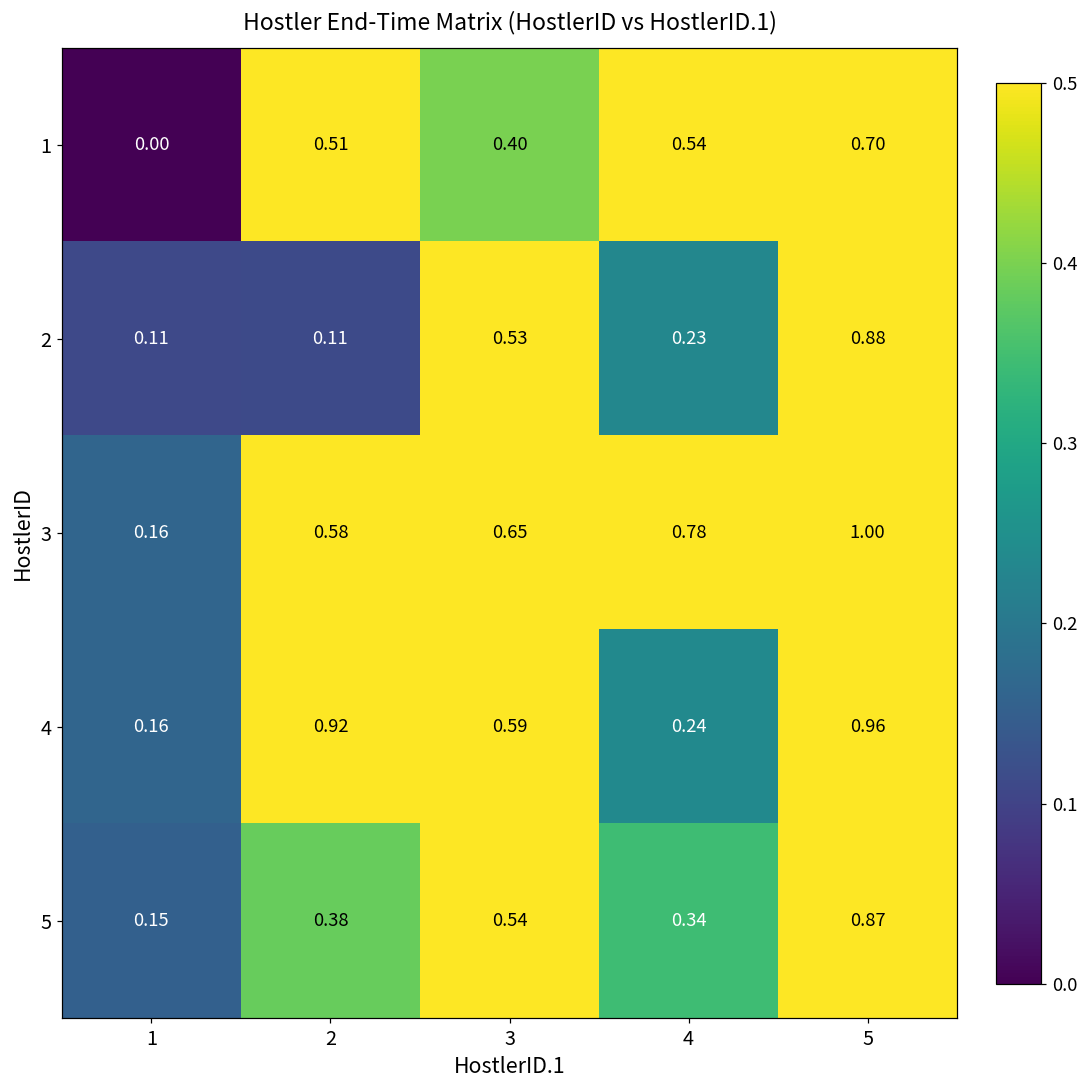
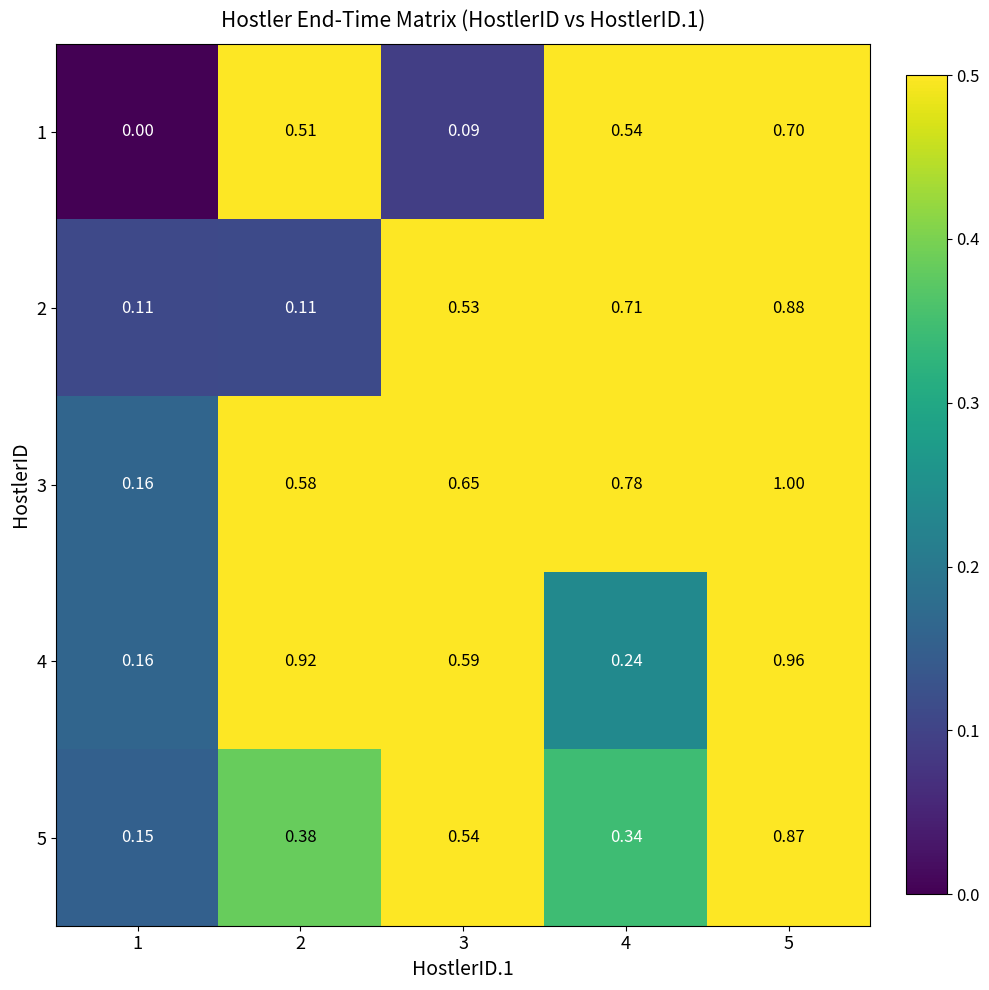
  {
    "1": {
      "1": 0.00,
      "2": 0.51,
-     "3": 0.40,
+     "3": 0.09,
      "4": 0.54,
      "5": 0.70
    },
    "2": {
      "1": 0.11,
      "2": 0.11,
      "3": 0.53,
-     "4": 0.23,
+     "4": 0.71,
      "5": 0.88
    },
    "3": {
      "1": 0.16,
      "2": 0.58,
      "3": 0.65,
      "4": 0.78,
      "5": 1.00
    },
    "4": {
      "1": 0.16,
      "2": 0.92,
      "3": 0.59,
      "4": 0.24,
      "5": 0.96
    },
    "5": {
      "1": 0.15,
      "2": 0.38,
      "3": 0.54,
      "4": 0.34,
      "5": 0.87
    }
  }
